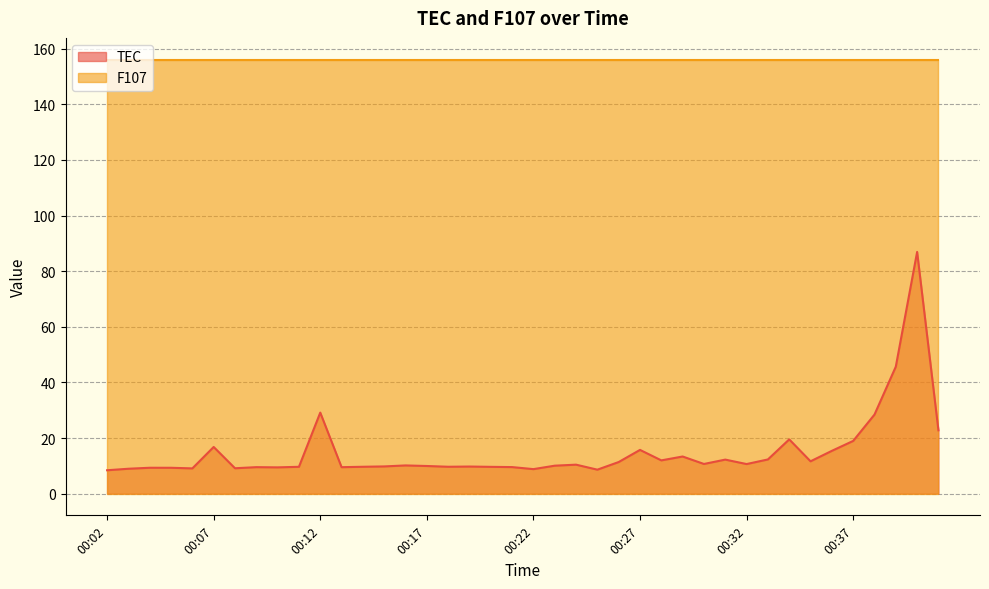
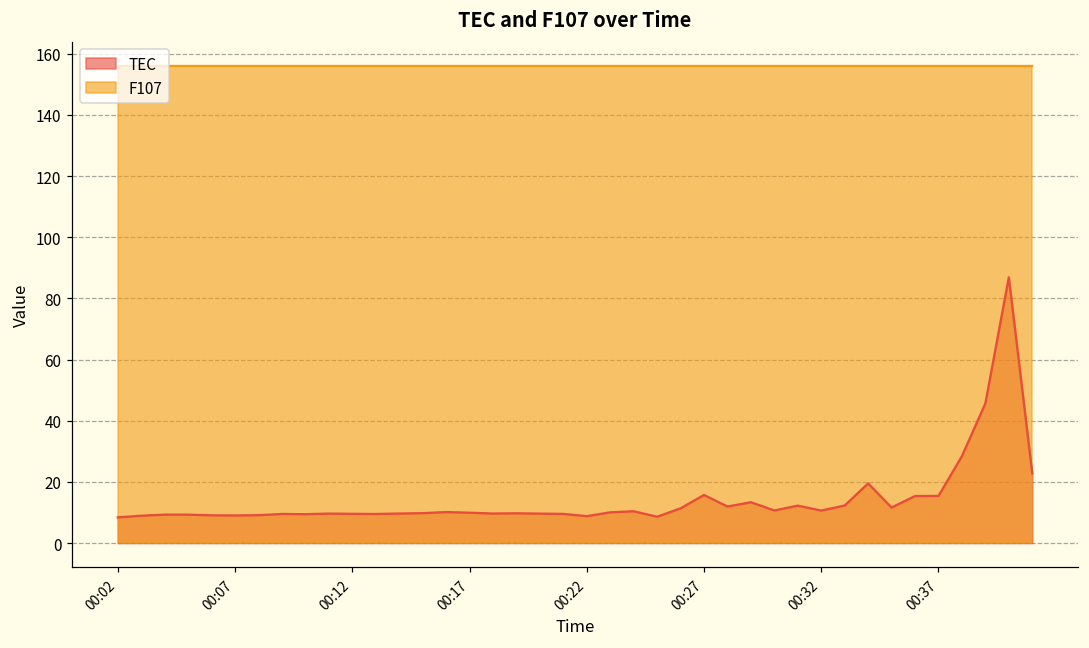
  {
    "TEC": {
      "00:02": 8,
-     "00:07": 17,
-     "00:12": 29,
+     "00:07": 9,
+     "00:12": 10,
      "00:17": 10,
      "00:22": 9,
      "00:27": 16,
      "00:32": 11,
-     "00:37": 19
+     "00:37": 15
    },
    "F107": {
      "00:07": 156,
      "00:12": 156,
      "00:17": 156,
      "00:22": 156,
      "00:27": 156,
      "00:32": 156,
      "00:37": 156
    }
  }
